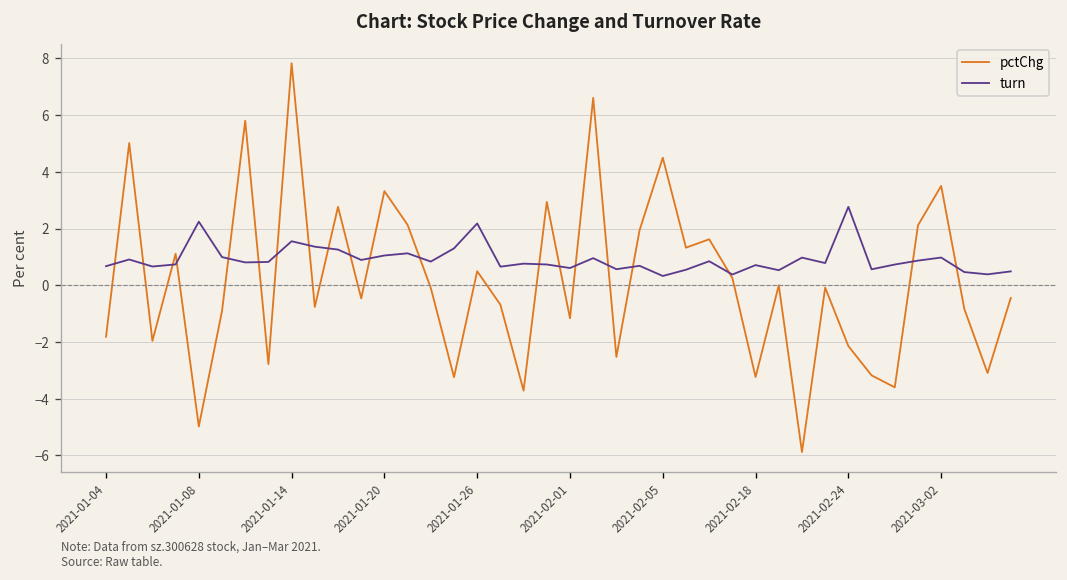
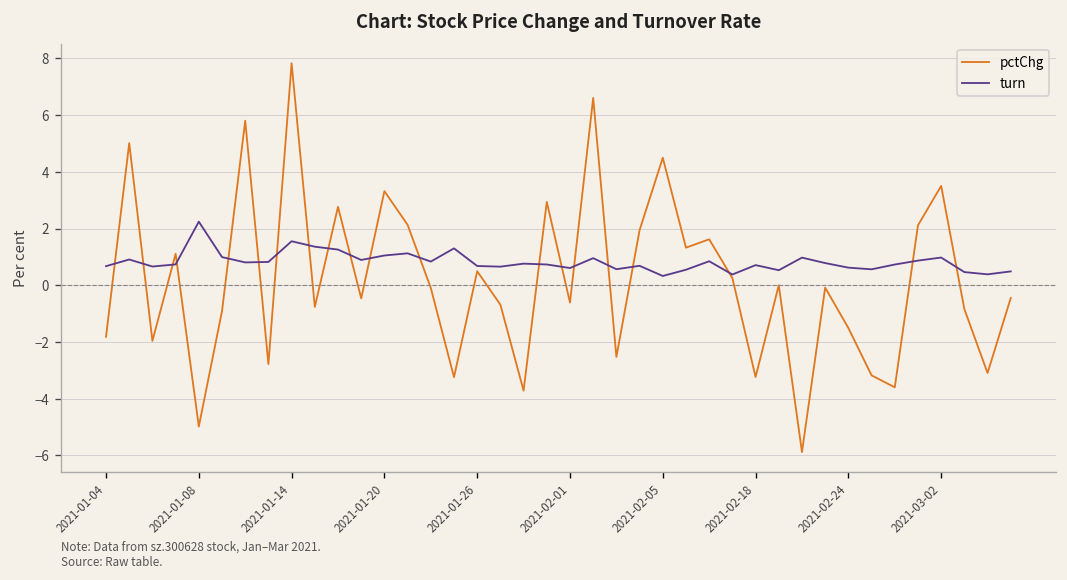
  {
    "pctChg": {
      "2021-01-04": -1.8,
      "2021-01-08": -5.0,
      "2021-01-14": 7.8,
      "2021-01-20": 3.3,
      "2021-01-26": 0.5,
-     "2021-02-01": -1.2,
+     "2021-02-01": -0.6,
      "2021-02-05": 4.5,
      "2021-02-18": -3.2,
-     "2021-02-24": -2.1,
+     "2021-02-24": -1.5,
      "2021-03-02": 3.5
    },
    "turn": {
      "2021-01-04": 0.7,
      "2021-01-08": 2.2,
      "2021-01-14": 1.6,
      "2021-01-20": 1.0,
-     "2021-01-26": 2.2,
+     "2021-01-26": 0.7,
      "2021-02-01": 0.6,
      "2021-02-05": 0.3,
      "2021-02-18": 0.7,
-     "2021-02-24": 2.8,
+     "2021-02-24": 0.6,
      "2021-03-02": 1.0
    }
  }
